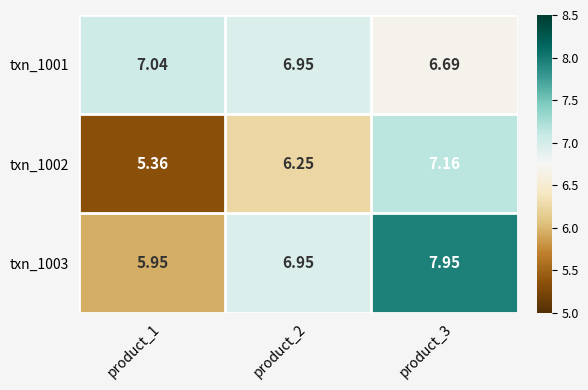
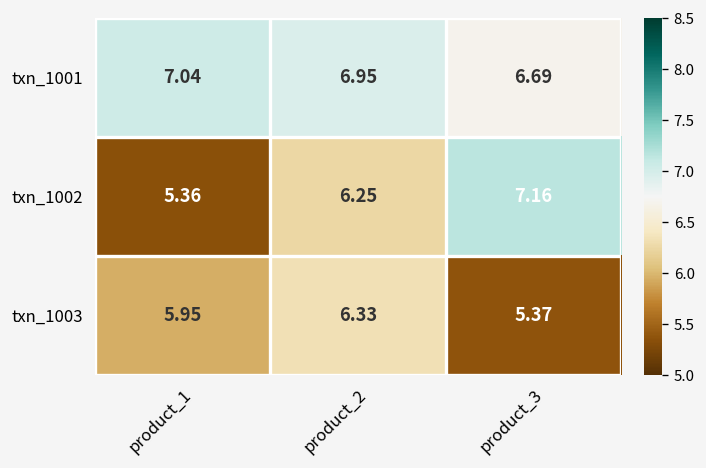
  {
    "txn_1001": {
      "product_1": 7.04,
      "product_2": 6.95,
      "product_3": 6.69
    },
    "txn_1002": {
      "product_1": 5.36,
      "product_2": 6.25,
      "product_3": 7.16
    },
    "txn_1003": {
      "product_1": 5.95,
-     "product_2": 6.95,
-     "product_3": 7.95
+     "product_2": 6.33,
+     "product_3": 5.37
    }
  }
